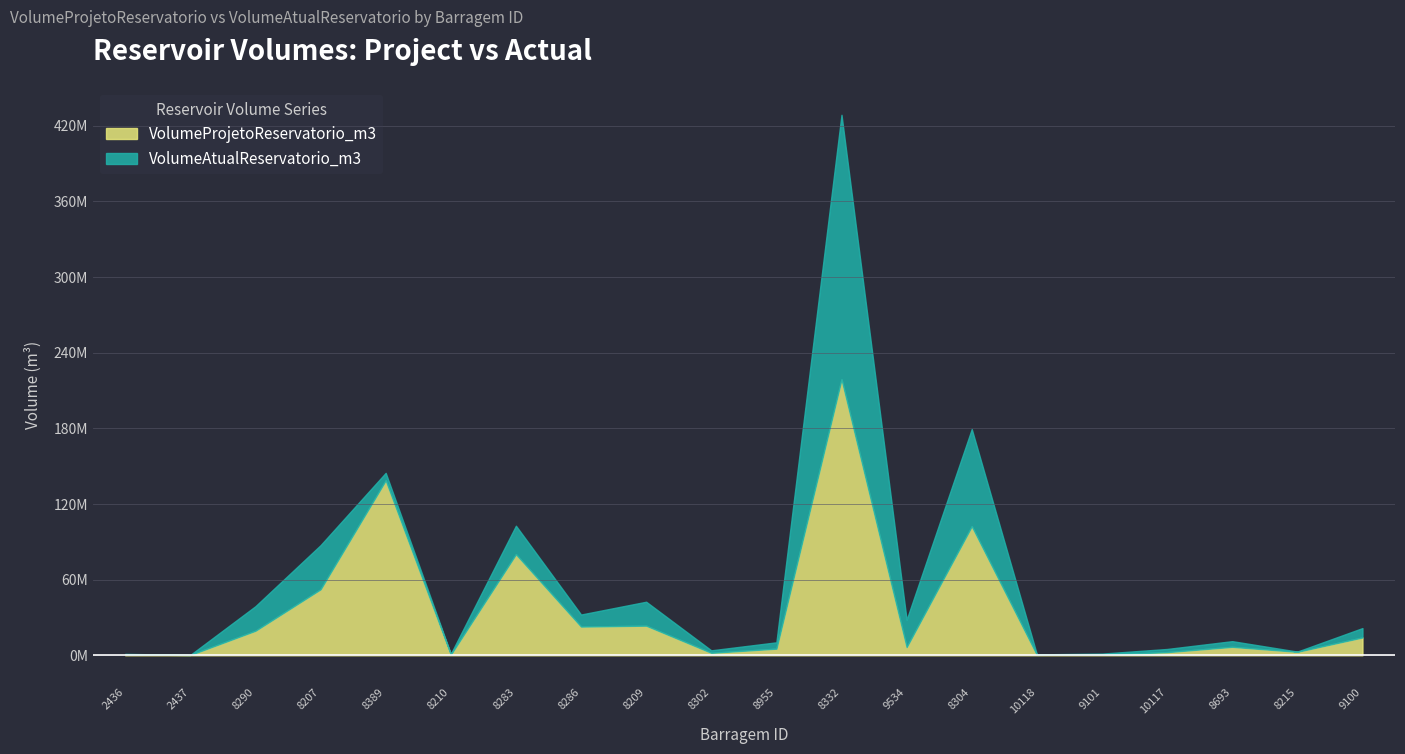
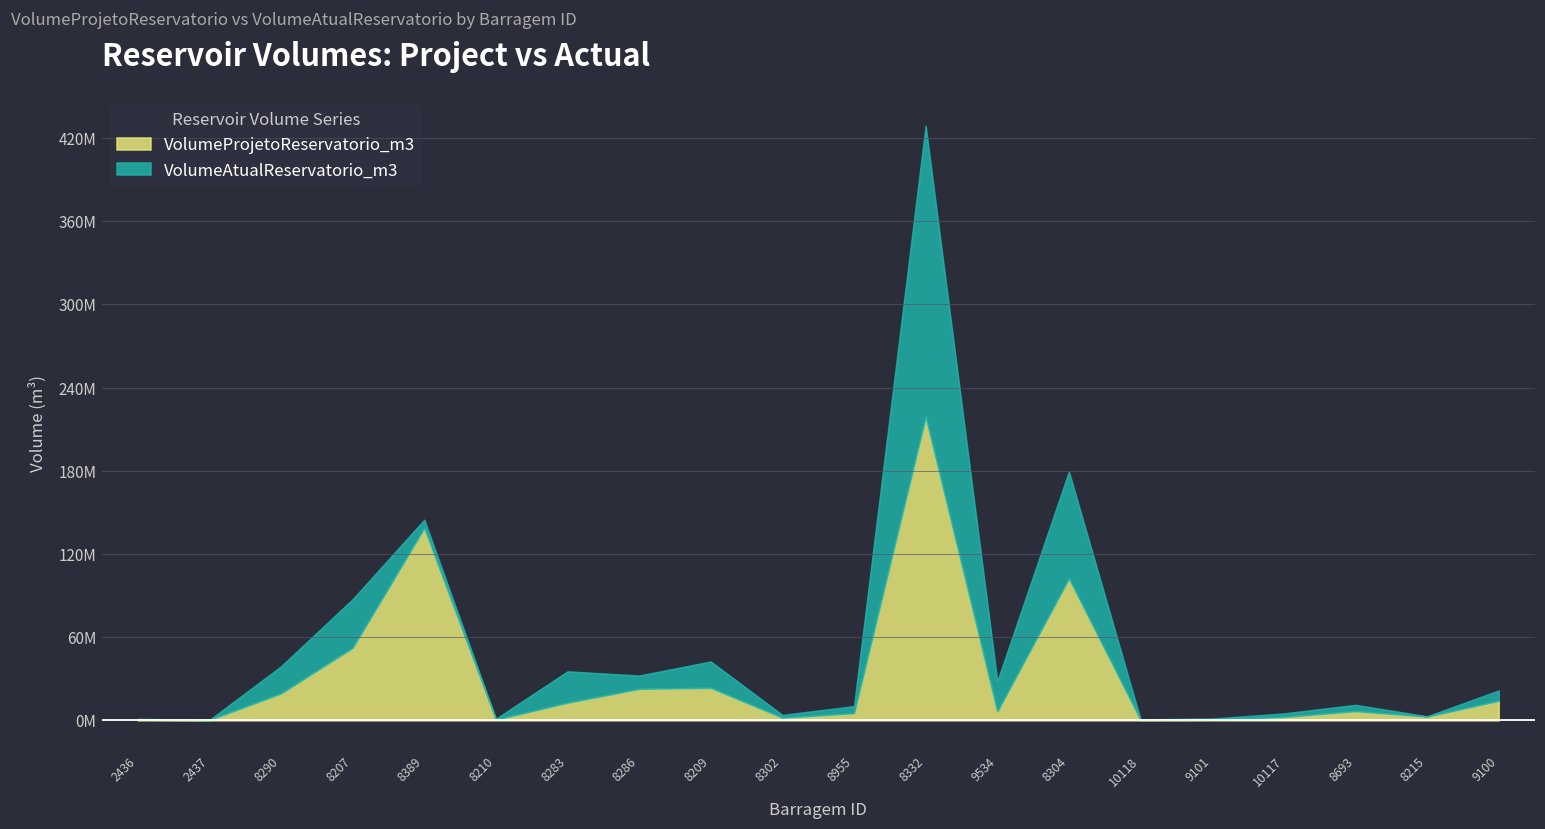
  {
    "VolumeProjetoReservatorio_m3": {
      "8290": 19000000,
      "8207": 52000000,
      "8389": 139000000,
-     "8283": 80000000,
+     "8283": 13000000,
      "8286": 23000000,
      "8209": 24000000,
      "8955": 5000000,
      "8332": 219000000,
      "9534": 7000000,
      "8304": 102000000,
      "10117": 3000000,
      "8693": 7000000,
      "9100": 14000000
    },
    "VolumeAtualReservatorio_m3": {
      "8290": 19000000,
      "8207": 35000000,
      "8389": 6000000,
      "8283": 23000000,
      "8286": 10000000,
      "8209": 19000000,
      "8955": 5000000,
      "8332": 210000000,
      "9534": 22000000,
      "8304": 77000000,
      "10117": 3000000,
      "8693": 4000000,
      "9100": 7000000
    }
  }
